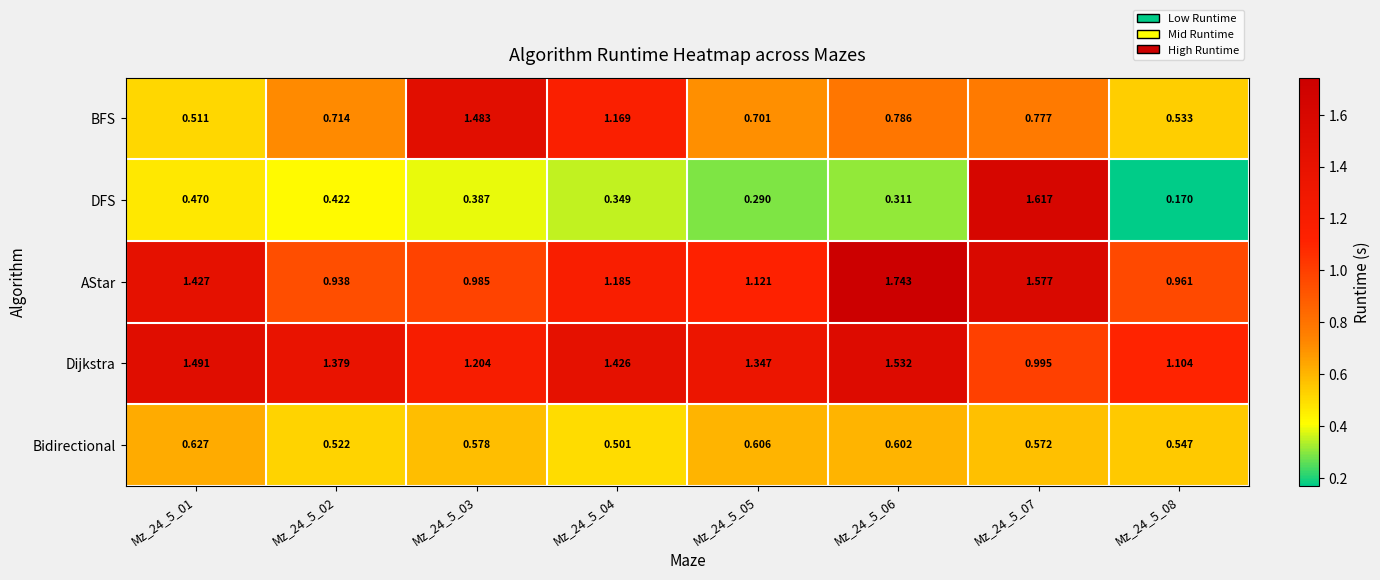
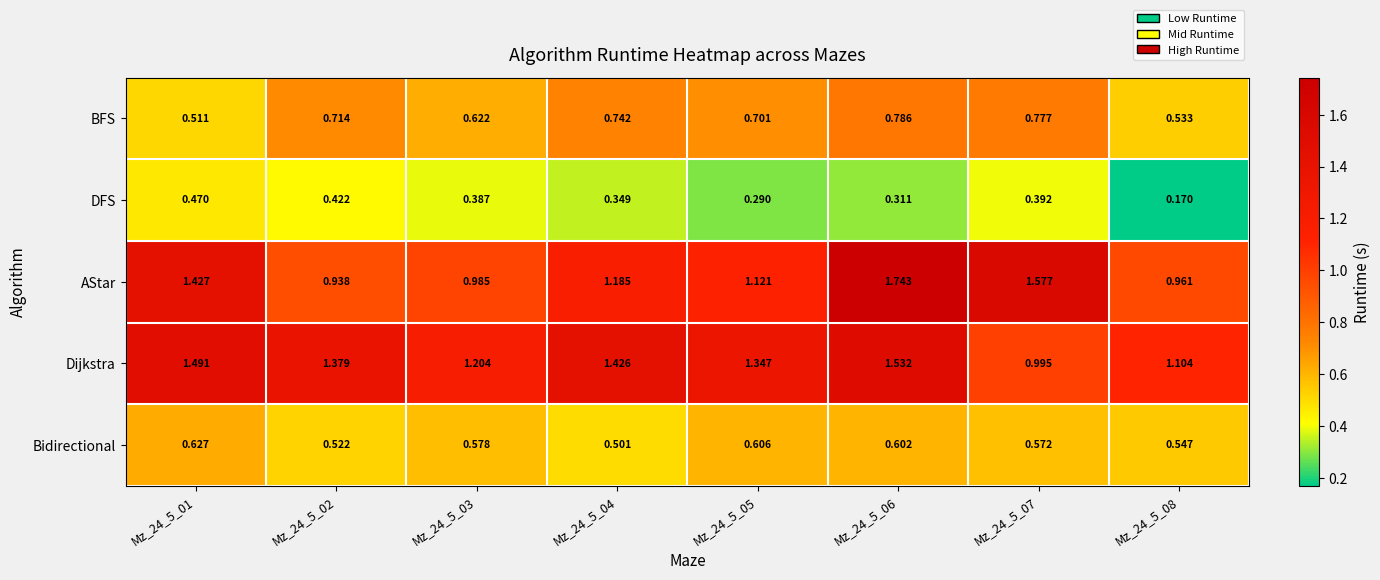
  {
    "BFS": {
      "Mz_24_5_01": 0.511,
      "Mz_24_5_02": 0.714,
-     "Mz_24_5_03": 1.483,
-     "Mz_24_5_04": 1.169,
+     "Mz_24_5_03": 0.622,
+     "Mz_24_5_04": 0.742,
      "Mz_24_5_05": 0.701,
      "Mz_24_5_06": 0.786,
      "Mz_24_5_07": 0.777,
      "Mz_24_5_08": 0.533
    },
    "DFS": {
      "Mz_24_5_01": 0.470,
      "Mz_24_5_02": 0.422,
      "Mz_24_5_03": 0.387,
      "Mz_24_5_04": 0.349,
      "Mz_24_5_05": 0.290,
      "Mz_24_5_06": 0.311,
-     "Mz_24_5_07": 1.617,
+     "Mz_24_5_07": 0.392,
      "Mz_24_5_08": 0.170
    },
    "AStar": {
      "Mz_24_5_01": 1.427,
      "Mz_24_5_02": 0.938,
      "Mz_24_5_03": 0.985,
      "Mz_24_5_04": 1.185,
      "Mz_24_5_05": 1.121,
      "Mz_24_5_06": 1.743,
      "Mz_24_5_07": 1.577,
      "Mz_24_5_08": 0.961
    },
    "Dijkstra": {
      "Mz_24_5_01": 1.491,
      "Mz_24_5_02": 1.379,
      "Mz_24_5_03": 1.204,
      "Mz_24_5_04": 1.426,
      "Mz_24_5_05": 1.347,
      "Mz_24_5_06": 1.532,
      "Mz_24_5_07": 0.995,
      "Mz_24_5_08": 1.104
    },
    "Bidirectional": {
      "Mz_24_5_01": 0.627,
      "Mz_24_5_02": 0.522,
      "Mz_24_5_03": 0.578,
      "Mz_24_5_04": 0.501,
      "Mz_24_5_05": 0.606,
      "Mz_24_5_06": 0.602,
      "Mz_24_5_07": 0.572,
      "Mz_24_5_08": 0.547
    }
  }
